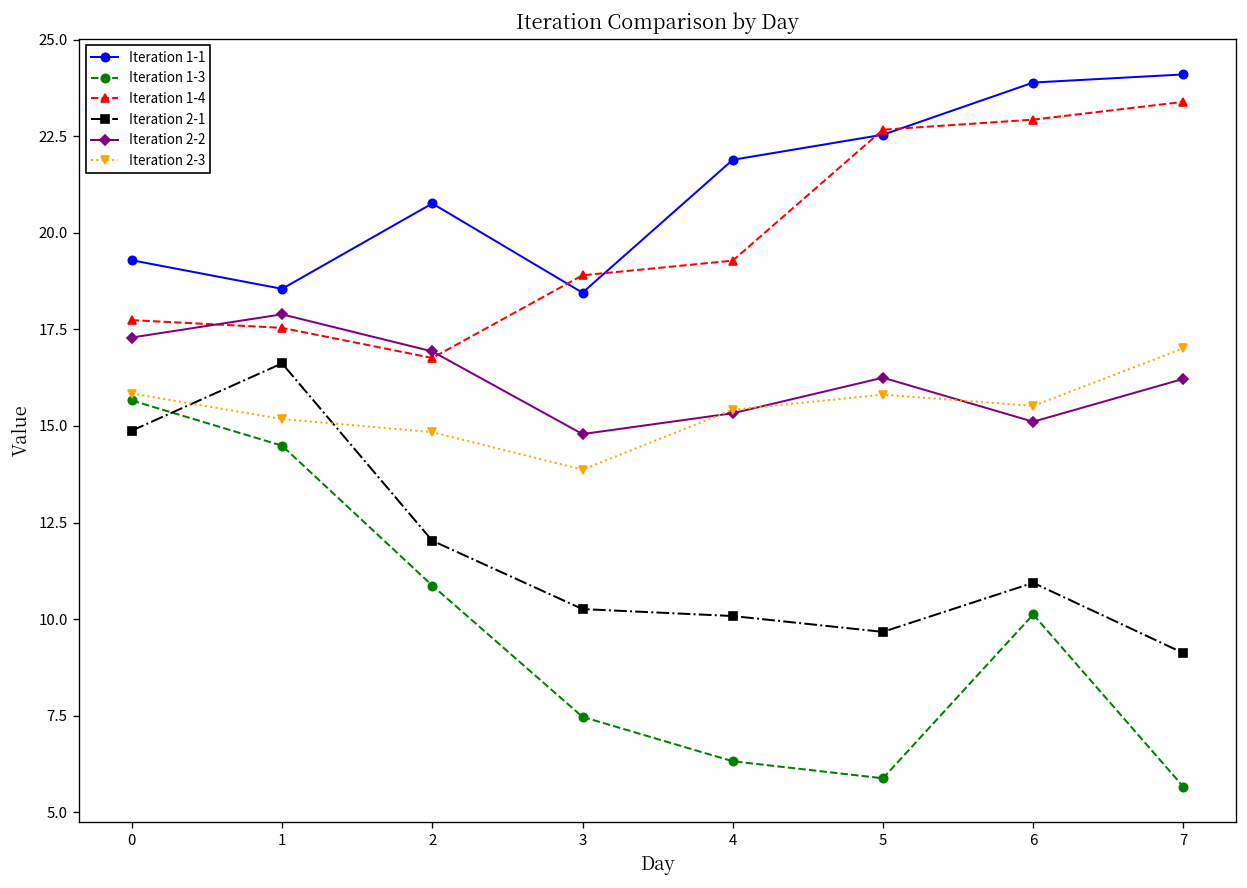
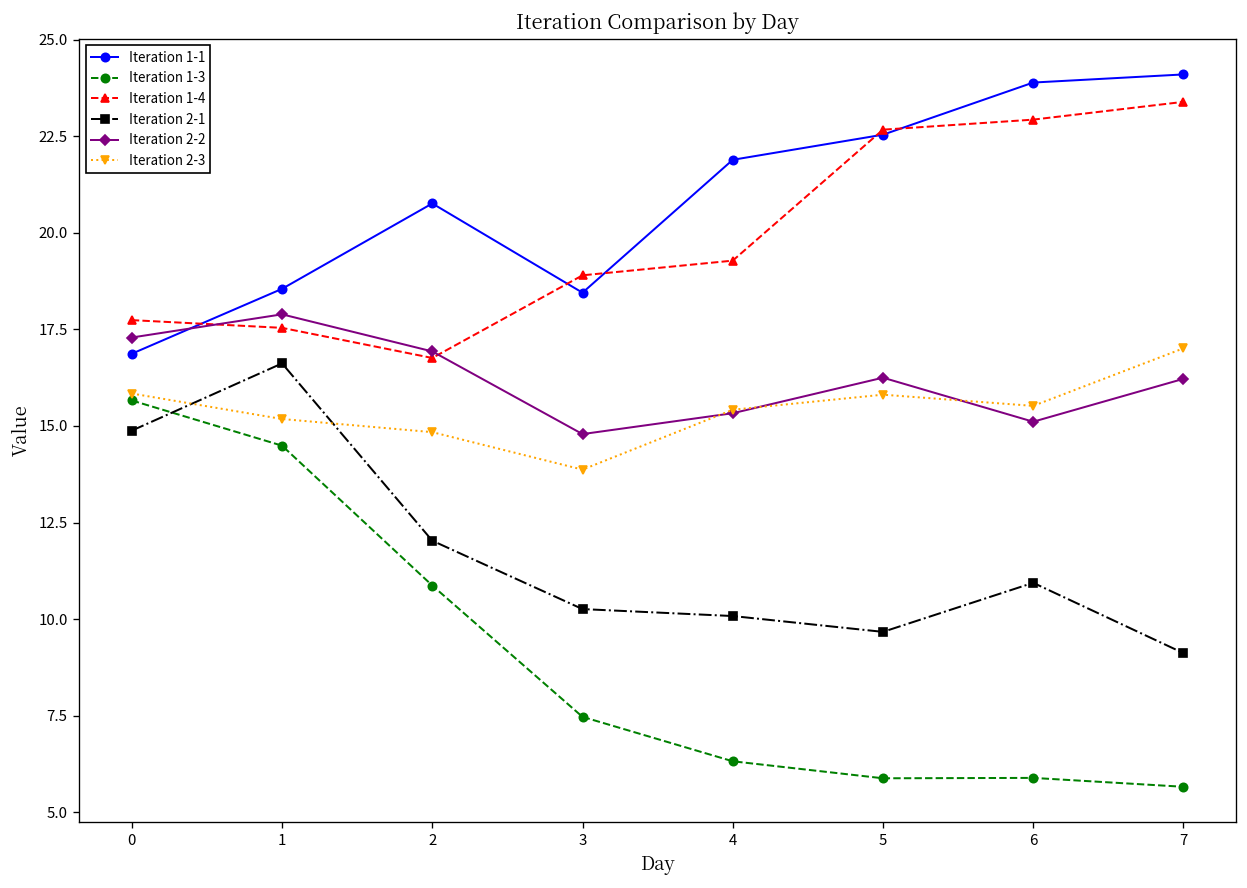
  {
    "Iteration 1-1": {
-     "0": 19.3,
+     "0": 16.9,
      "1": 18.6,
      "2": 20.8,
      "3": 18.5,
      "4": 21.9,
      "5": 22.5,
      "6": 23.9,
      "7": 24.1
    },
    "Iteration 1-3": {
      "0": 15.7,
      "1": 14.5,
      "2": 10.9,
      "3": 7.5,
      "4": 6.3,
      "5": 5.9,
-     "6": 10.1,
+     "6": 5.9,
      "7": 5.7
    },
    "Iteration 1-4": {
      "0": 17.7,
      "1": 17.5,
      "2": 16.8,
      "3": 18.9,
      "4": 19.3,
      "5": 22.7,
      "6": 22.9,
      "7": 23.4
    },
    "Iteration 2-1": {
      "0": 14.9,
      "1": 16.6,
      "2": 12.0,
      "3": 10.3,
      "4": 10.1,
      "5": 9.7,
      "6": 10.9,
      "7": 9.1
    },
    "Iteration 2-2": {
      "0": 17.3,
      "1": 17.9,
      "2": 16.9,
      "3": 14.8,
      "4": 15.3,
      "5": 16.3,
      "6": 15.1,
      "7": 16.2
    },
    "Iteration 2-3": {
      "0": 15.8,
      "1": 15.2,
      "2": 14.8,
      "3": 13.9,
      "4": 15.4,
      "5": 15.8,
      "6": 15.5,
      "7": 17.0
    }
  }
